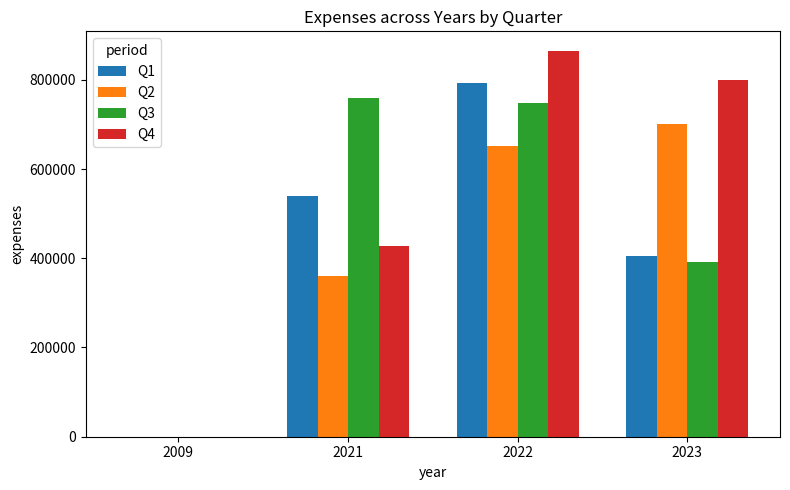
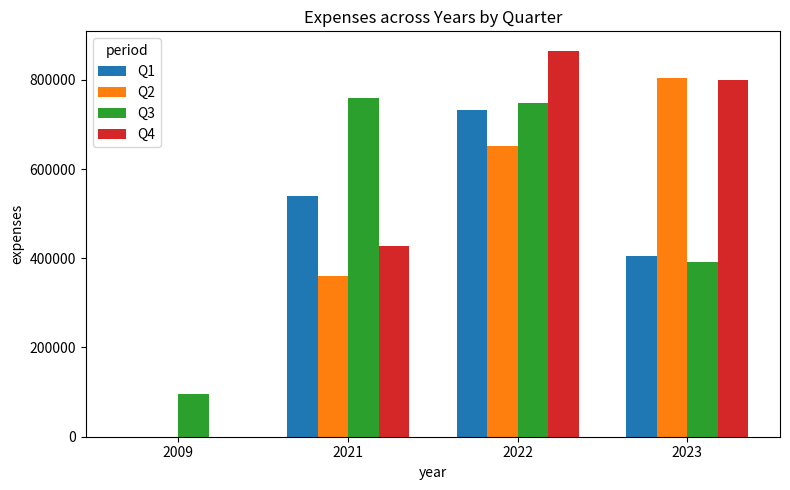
  {
    "Q1": {
      "2009": 0,
      "2021": 540000,
-     "2022": 790000,
+     "2022": 730000,
      "2023": 400000
    },
    "Q2": {
      "2009": 0,
      "2021": 360000,
      "2022": 650000,
-     "2023": 700000
+     "2023": 810000
    },
    "Q3": {
-     "2009": 0,
+     "2009": 100000,
      "2021": 760000,
      "2022": 750000,
      "2023": 390000
    },
    "Q4": {
      "2009": 0,
      "2021": 430000,
      "2022": 870000,
      "2023": 800000
    }
  }
